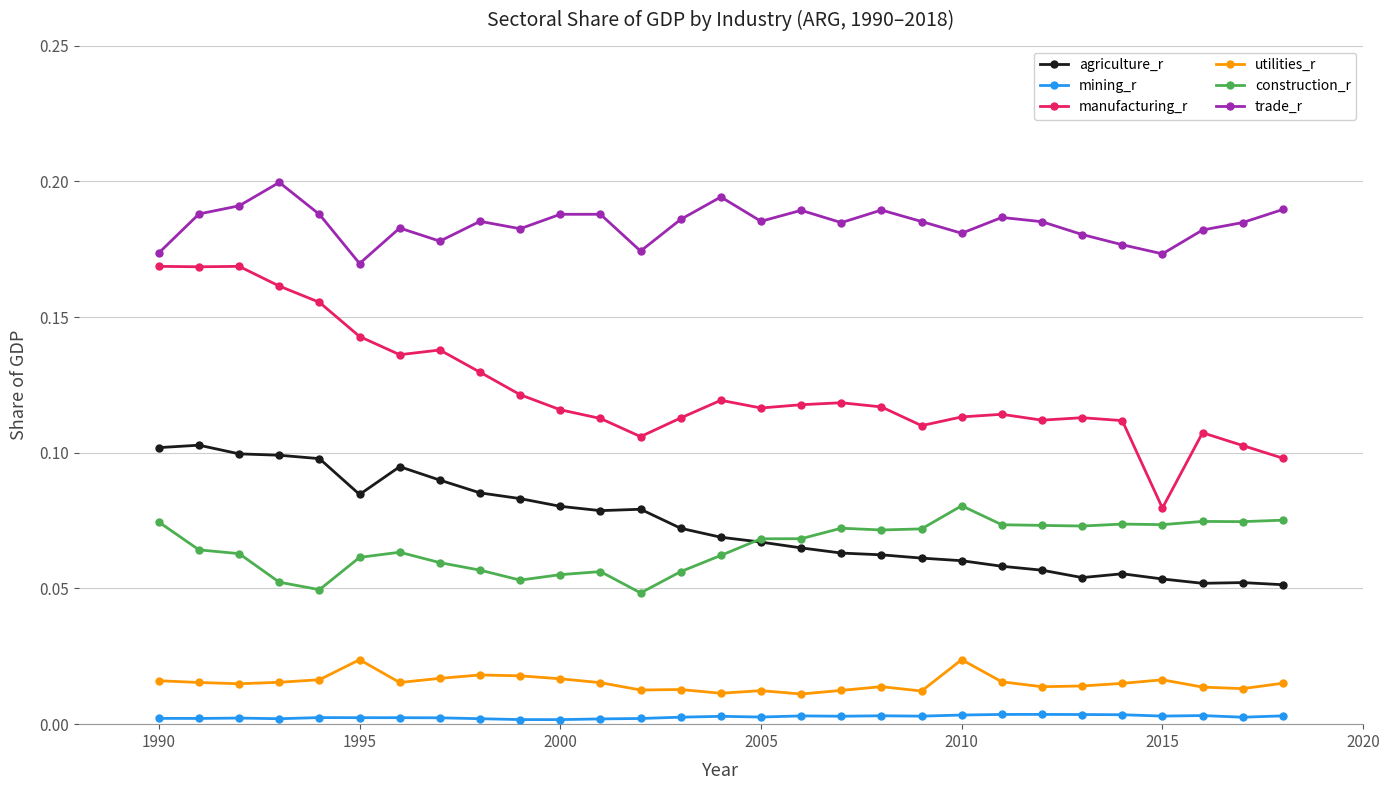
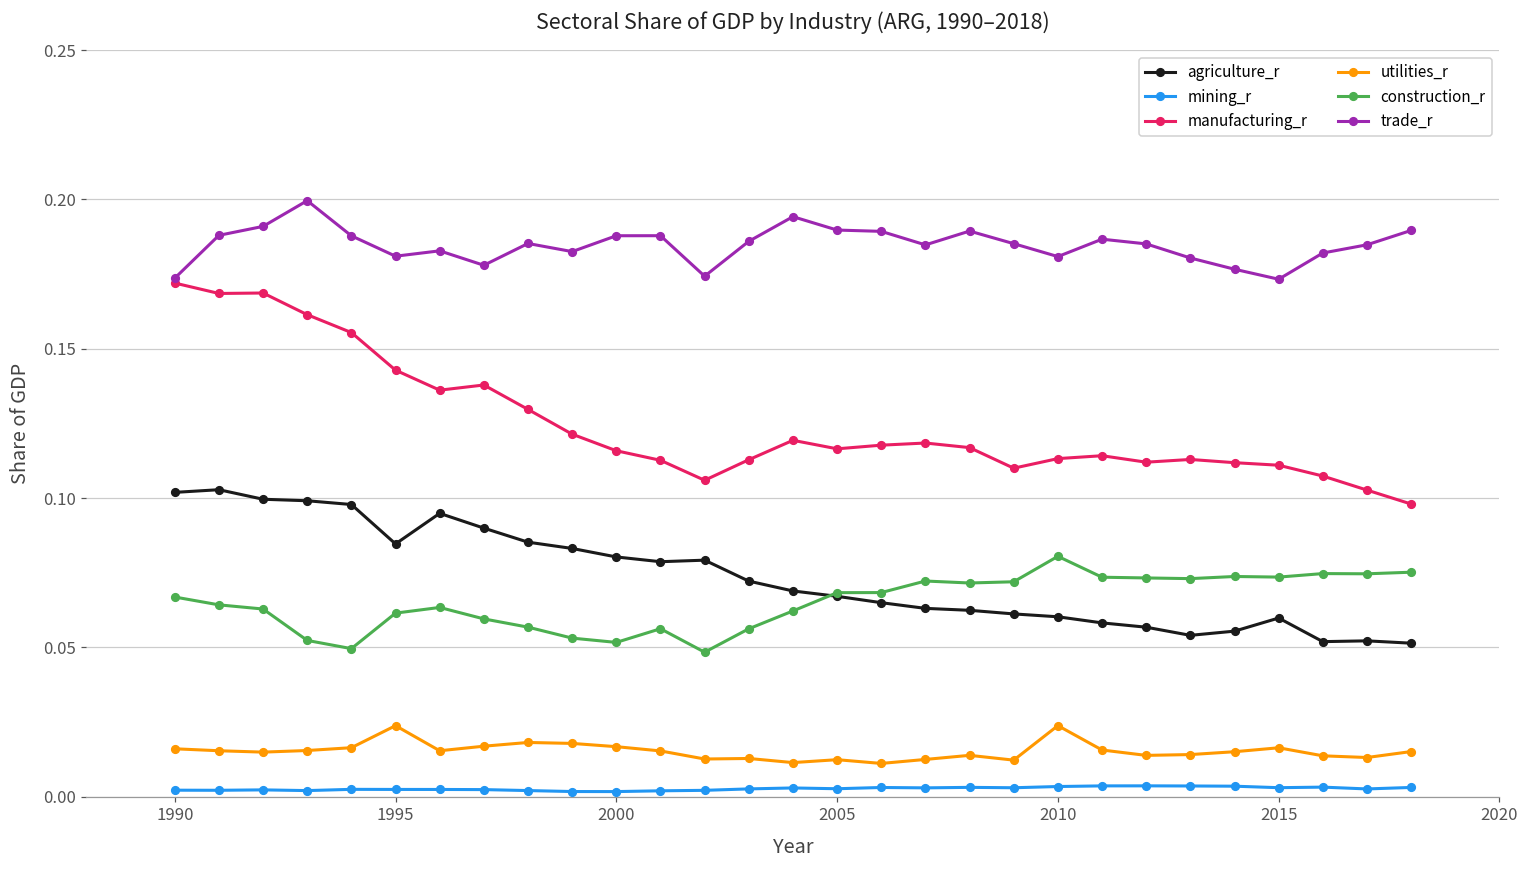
  {
    "agriculture_r": {
      "1990": 0.102,
      "1995": 0.085,
      "2000": 0.080,
      "2005": 0.067,
      "2010": 0.060,
-     "2015": 0.053
+     "2015": 0.060
    },
    "mining_r": {
      "1990": 0.002,
      "1995": 0.002,
      "2000": 0.002,
      "2005": 0.003,
      "2010": 0.003,
      "2015": 0.003
    },
    "manufacturing_r": {
-     "1990": 0.169,
+     "1990": 0.172,
      "1995": 0.143,
      "2000": 0.116,
      "2005": 0.116,
      "2010": 0.113,
-     "2015": 0.080
+     "2015": 0.111
    },
    "utilities_r": {
      "1990": 0.016,
      "1995": 0.024,
      "2000": 0.017,
      "2005": 0.012,
      "2010": 0.024,
      "2015": 0.016
    },
    "construction_r": {
-     "1990": 0.074,
+     "1990": 0.067,
      "1995": 0.061,
-     "2000": 0.055,
+     "2000": 0.052,
      "2005": 0.068,
      "2010": 0.080,
      "2015": 0.074
    },
    "trade_r": {
      "1990": 0.174,
-     "1995": 0.170,
+     "1995": 0.181,
      "2000": 0.188,
-     "2005": 0.185,
+     "2005": 0.190,
      "2010": 0.181,
      "2015": 0.173
    }
  }
